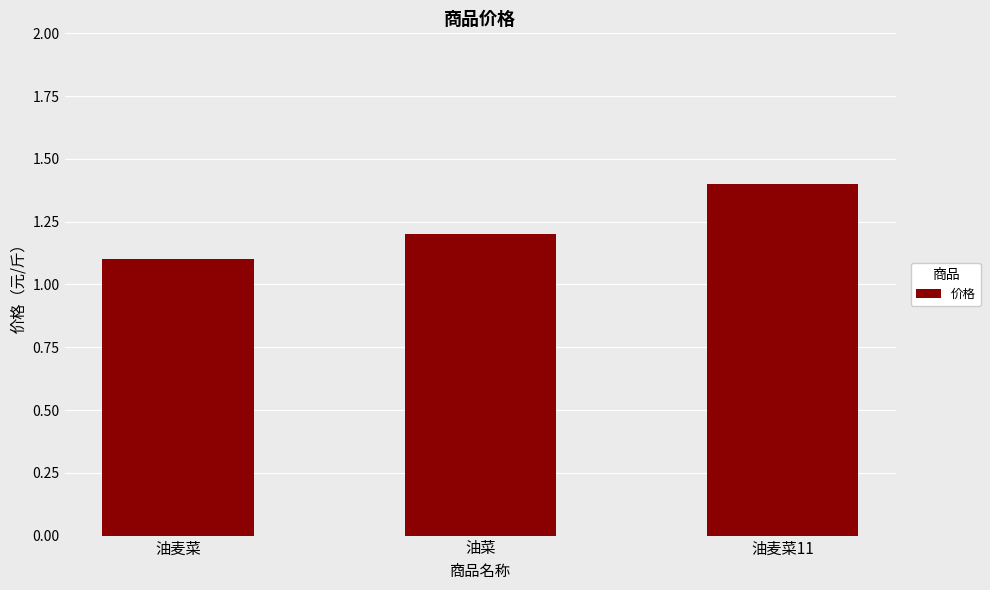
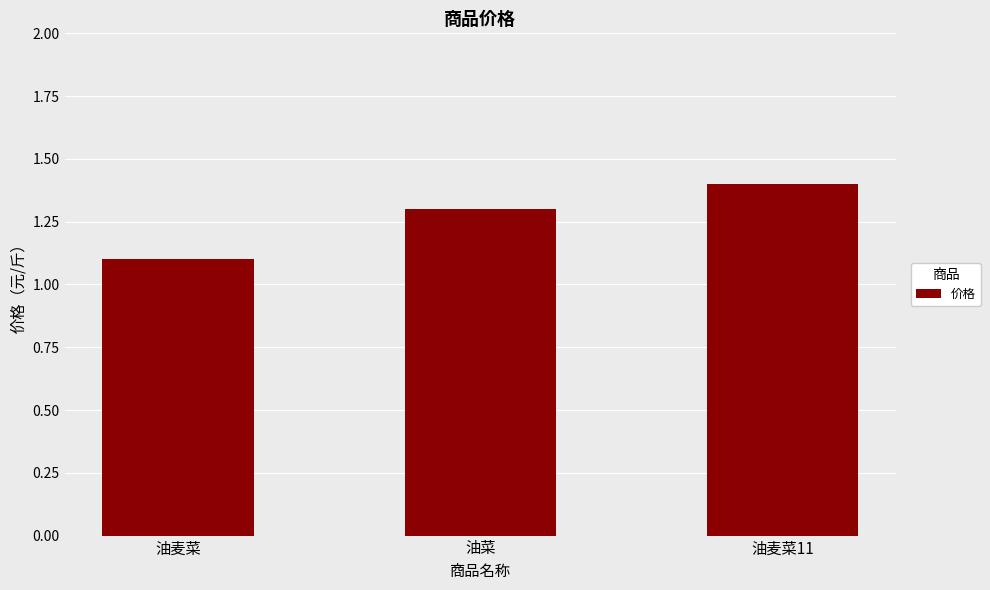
  {
    "油麦菜": 1.1,
-   "油菜": 1.2,
+   "油菜": 1.3,
    "油麦菜11": 1.4
  }
